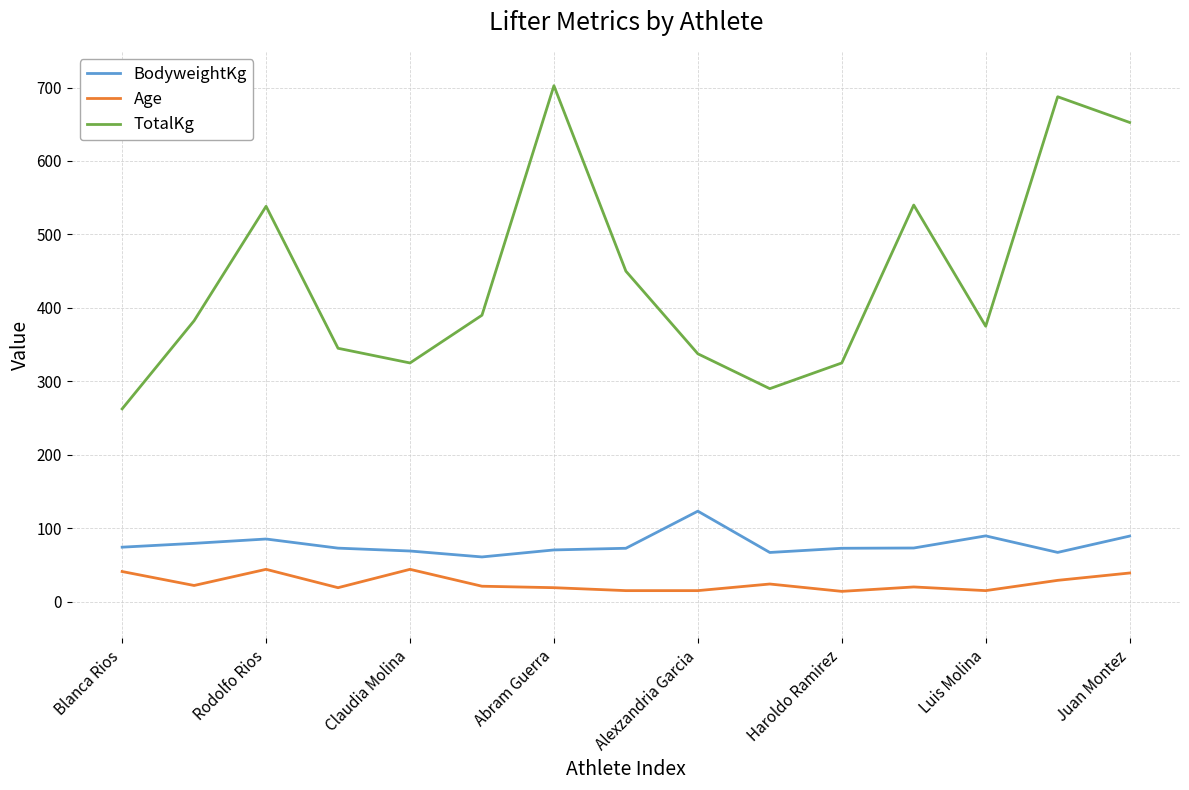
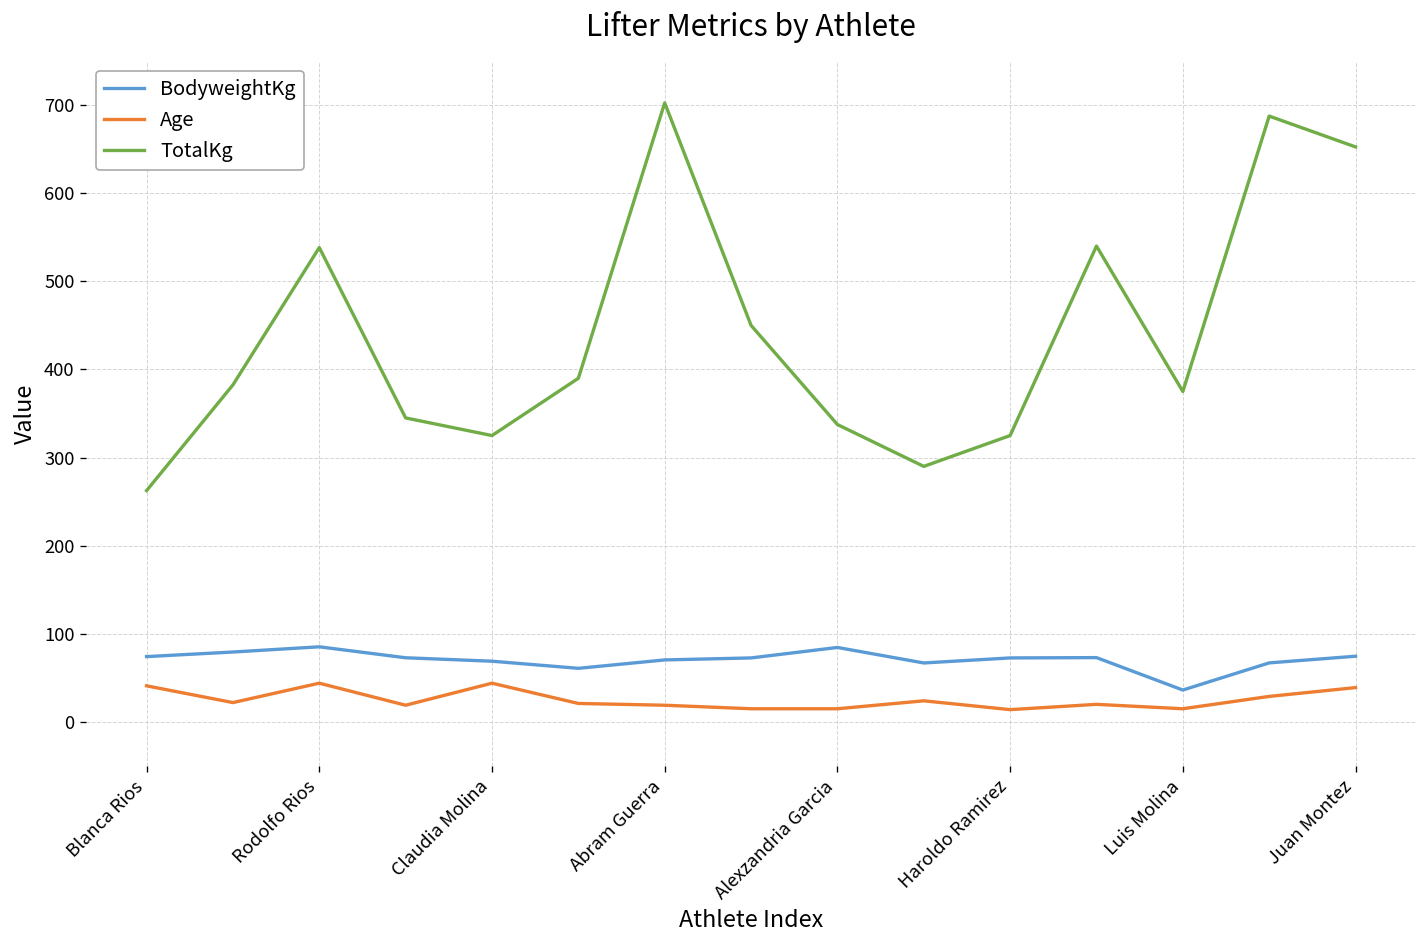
  {
    "BodyweightKg": {
      "Blanca Rios": 70,
      "Rodolfo Rios": 90,
      "Claudia Molina": 70,
      "Abram Guerra": 70,
-     "Alexzandria Garcia": 120,
+     "Alexzandria Garcia": 80,
      "Haroldo Ramirez": 70,
-     "Luis Molina": 90,
-     "Juan Montez": 90
+     "Luis Molina": 40,
+     "Juan Montez": 70
    },
    "Age": {
      "Blanca Rios": 40,
      "Rodolfo Rios": 40,
      "Claudia Molina": 40,
      "Abram Guerra": 20,
      "Alexzandria Garcia": 20,
      "Haroldo Ramirez": 10,
      "Luis Molina": 20,
      "Juan Montez": 40
    },
    "TotalKg": {
      "Blanca Rios": 260,
      "Rodolfo Rios": 540,
      "Claudia Molina": 330,
      "Abram Guerra": 700,
      "Alexzandria Garcia": 340,
      "Haroldo Ramirez": 330,
      "Luis Molina": 380,
      "Juan Montez": 650
    }
  }
